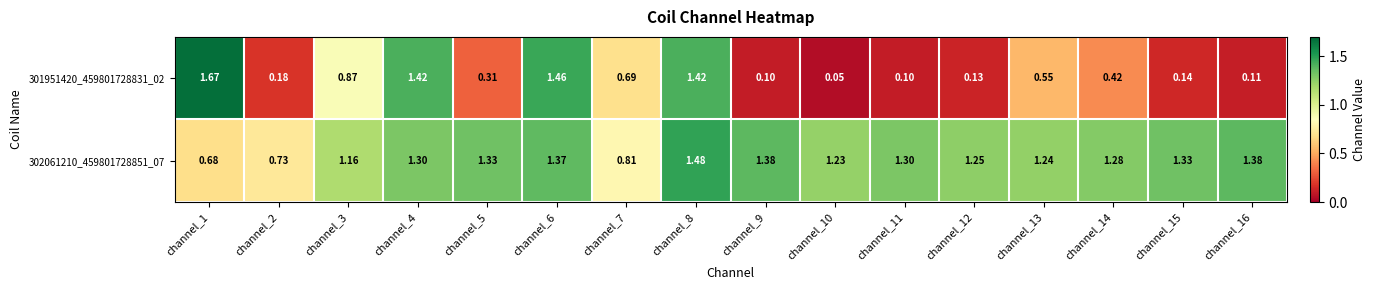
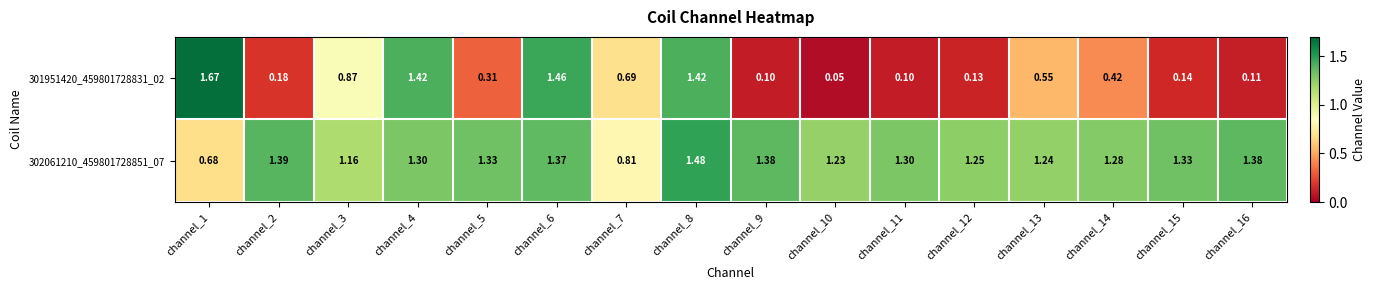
  {
    "301951420_459801728831_02": {
      "channel_1": 1.67,
      "channel_2": 0.18,
      "channel_3": 0.87,
      "channel_4": 1.42,
      "channel_5": 0.31,
      "channel_6": 1.46,
      "channel_7": 0.69,
      "channel_8": 1.42,
      "channel_9": 0.10,
      "channel_10": 0.05,
      "channel_11": 0.10,
      "channel_12": 0.13,
      "channel_13": 0.55,
      "channel_14": 0.42,
      "channel_15": 0.14,
      "channel_16": 0.11
    },
    "302061210_459801728851_07": {
      "channel_1": 0.68,
-     "channel_2": 0.73,
+     "channel_2": 1.39,
      "channel_3": 1.16,
      "channel_4": 1.30,
      "channel_5": 1.33,
      "channel_6": 1.37,
      "channel_7": 0.81,
      "channel_8": 1.48,
      "channel_9": 1.38,
      "channel_10": 1.23,
      "channel_11": 1.30,
      "channel_12": 1.25,
      "channel_13": 1.24,
      "channel_14": 1.28,
      "channel_15": 1.33,
      "channel_16": 1.38
    }
  }
